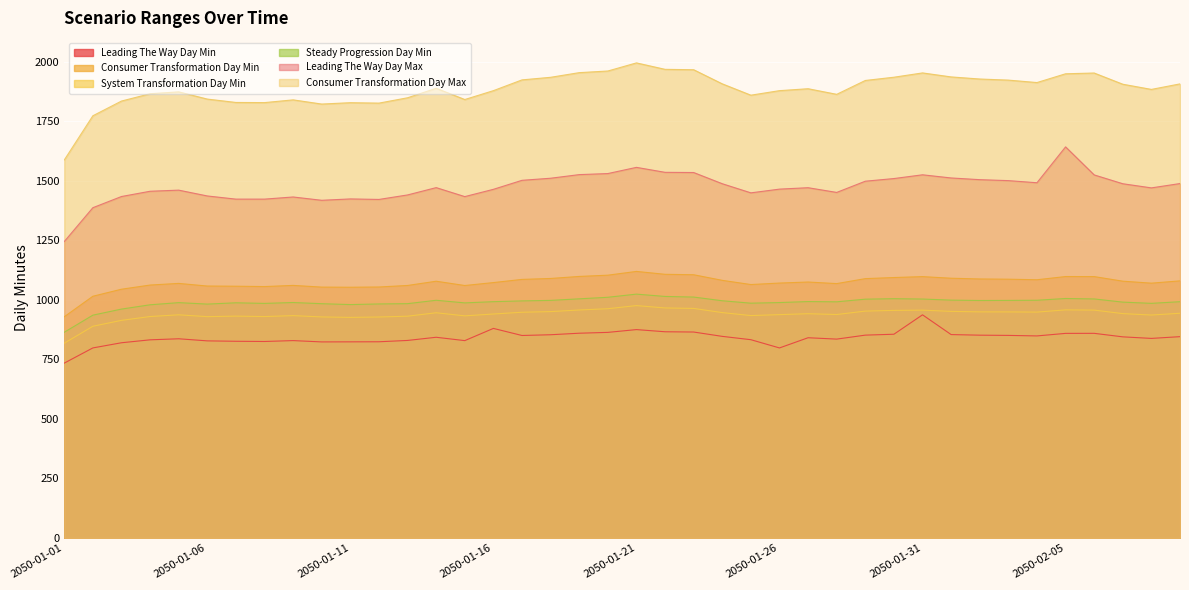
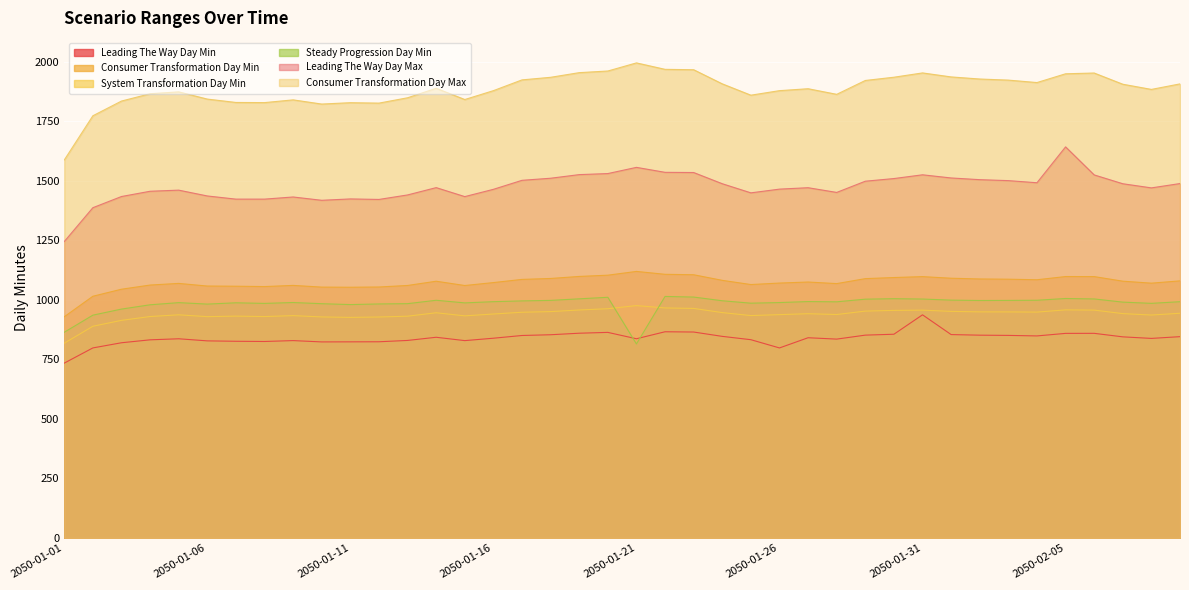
  {
    "Leading The Way Day Min": {
      "2050-01-01": 730,
      "2050-01-06": 830,
      "2050-01-11": 820,
-     "2050-01-16": 880,
-     "2050-01-21": 870,
+     "2050-01-16": 840,
+     "2050-01-21": 840,
      "2050-01-26": 800,
      "2050-01-31": 940,
      "2050-02-05": 860
    },
    "Steady Progression Day Min": {
      "2050-01-01": 860,
      "2050-01-06": 980,
      "2050-01-11": 980,
      "2050-01-16": 990,
-     "2050-01-21": 1020,
+     "2050-01-21": 810,
      "2050-01-26": 990,
      "2050-01-31": 1000,
      "2050-02-05": 1010
    },
    "Leading The Way Day Max": {
      "2050-01-01": 1240,
      "2050-01-06": 1440,
      "2050-01-11": 1420,
      "2050-01-16": 1460,
      "2050-01-21": 1560,
      "2050-01-26": 1460,
      "2050-01-31": 1530,
      "2050-02-05": 1640
    }
  }
